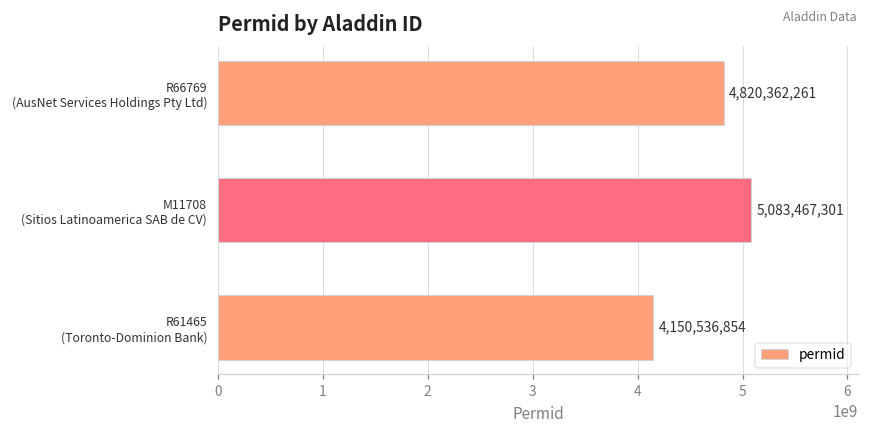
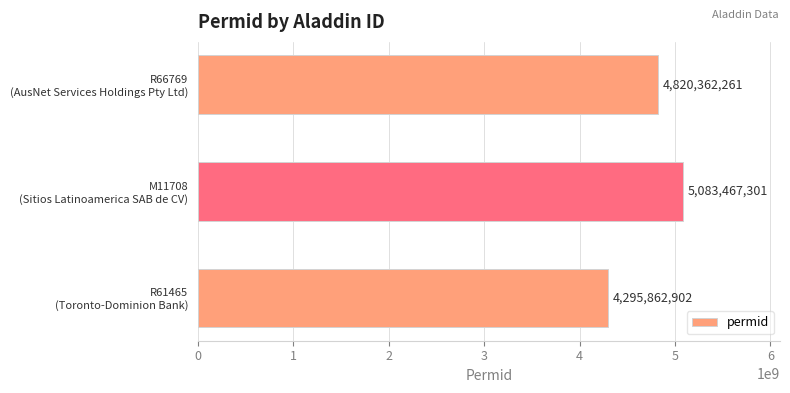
  {
    "R66769 (AusNet Services Holdings Pty Ltd)": "4,820,362,261",
    "M11708 (Sitios Latinoamerica SAB de CV)": "5,083,467,301",
-   "R61465 (Toronto-Dominion Bank)": "4,150,536,854"
+   "R61465 (Toronto-Dominion Bank)": "4,295,862,902"
  }
